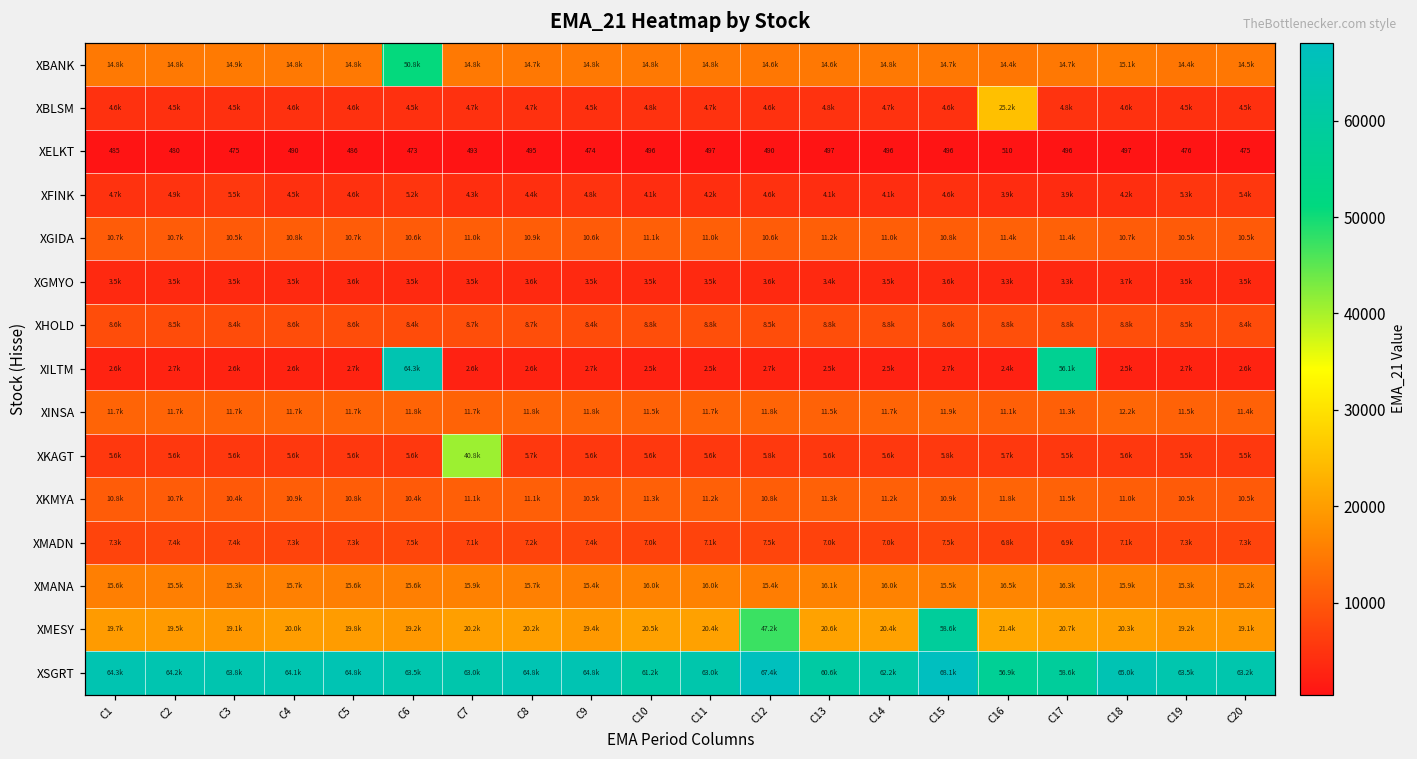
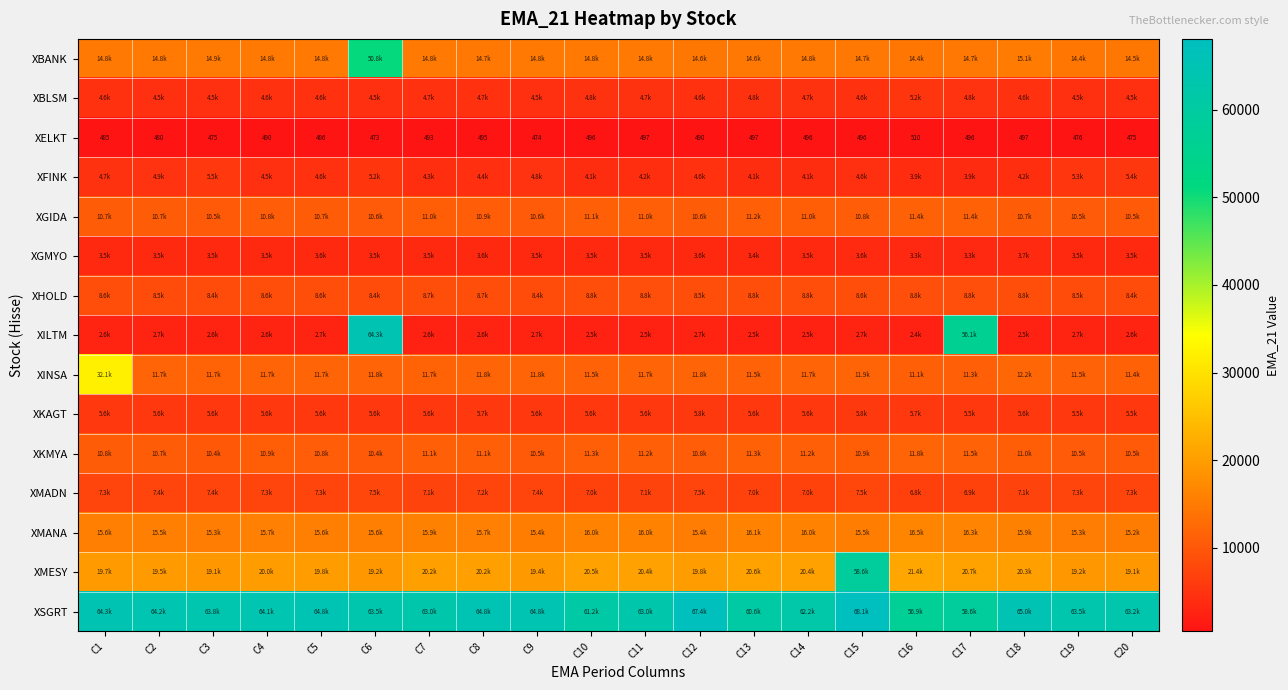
  {
    "XBLSM": {
      "C1": "4.6k",
      "C2": "4.5k",
      "C3": "4.5k",
      "C4": "4.6k",
      "C5": "4.6k",
      "C6": "4.5k",
      "C7": "4.7k",
      "C8": "4.7k",
      "C9": "4.5k",
      "C10": "4.8k",
      "C11": "4.7k",
      "C12": "4.6k",
      "C13": "4.8k",
      "C14": "4.7k",
      "C15": "4.6k",
-     "C16": "25.2k",
+     "C16": "5.2k",
      "C17": "4.8k",
      "C18": "4.6k",
      "C19": "4.5k",
      "C20": "4.5k"
    },
    "XINSA": {
-     "C1": "11.7k",
+     "C1": "32.1k",
      "C2": "11.7k",
      "C3": "11.7k",
      "C4": "11.7k",
      "C5": "11.7k",
      "C6": "11.8k",
      "C7": "11.7k",
      "C8": "11.8k",
      "C9": "11.8k",
      "C10": "11.5k",
      "C11": "11.7k",
      "C12": "11.8k",
      "C13": "11.5k",
      "C14": "11.7k",
      "C15": "11.9k",
      "C16": "11.1k",
      "C17": "11.3k",
      "C18": "12.2k",
      "C19": "11.5k",
      "C20": "11.4k"
    },
    "XKAGT": {
      "C1": "5.6k",
      "C2": "5.6k",
      "C3": "5.6k",
      "C4": "5.6k",
      "C5": "5.6k",
      "C6": "5.6k",
-     "C7": "40.8k",
+     "C7": "5.6k",
      "C8": "5.7k",
      "C9": "5.6k",
      "C10": "5.6k",
      "C11": "5.6k",
      "C12": "5.8k",
      "C13": "5.6k",
      "C14": "5.6k",
      "C15": "5.8k",
      "C16": "5.7k",
      "C17": "5.5k",
      "C18": "5.6k",
      "C19": "5.5k",
      "C20": "5.5k"
    },
    "XMESY": {
      "C1": "19.7k",
      "C2": "19.5k",
      "C3": "19.1k",
      "C4": "20.0k",
      "C5": "19.8k",
      "C6": "19.2k",
      "C7": "20.2k",
      "C8": "20.2k",
      "C9": "19.4k",
      "C10": "20.5k",
      "C11": "20.4k",
-     "C12": "47.2k",
+     "C12": "19.8k",
      "C13": "20.6k",
      "C14": "20.4k",
      "C15": "58.6k",
      "C16": "21.4k",
      "C17": "20.7k",
      "C18": "20.3k",
      "C19": "19.2k",
      "C20": "19.1k"
    }
  }
